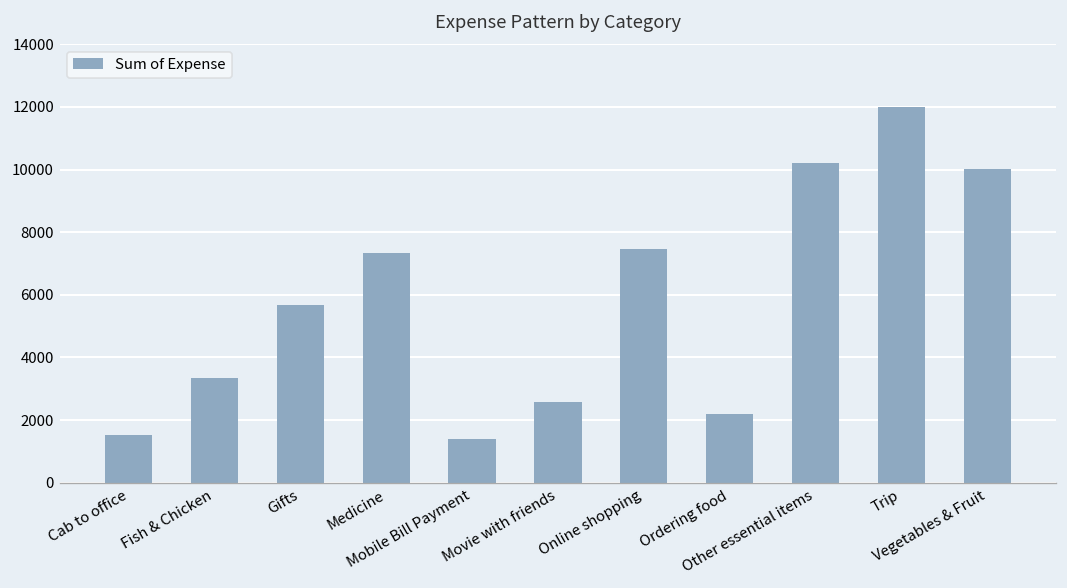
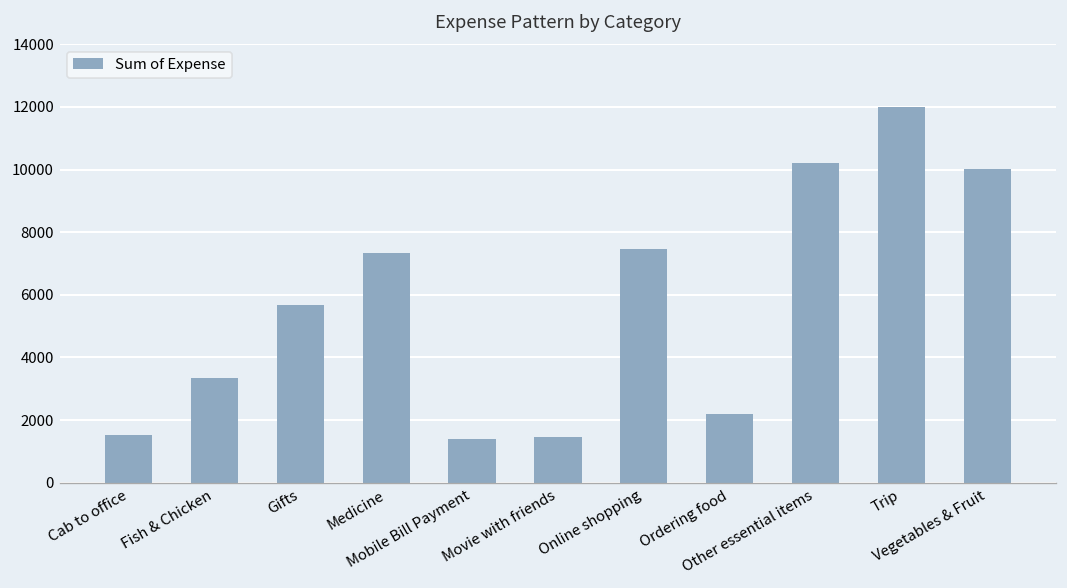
  {
    "Cab to office": 1500,
    "Fish & Chicken": 3300,
    "Gifts": 5700,
    "Medicine": 7300,
    "Mobile Bill Payment": 1400,
-   "Movie with friends": 2600,
+   "Movie with friends": 1400,
    "Online shopping": 7500,
    "Ordering food": 2200,
    "Other essential items": 10200,
    "Trip": 12000,
    "Vegetables & Fruit": 10000
  }
